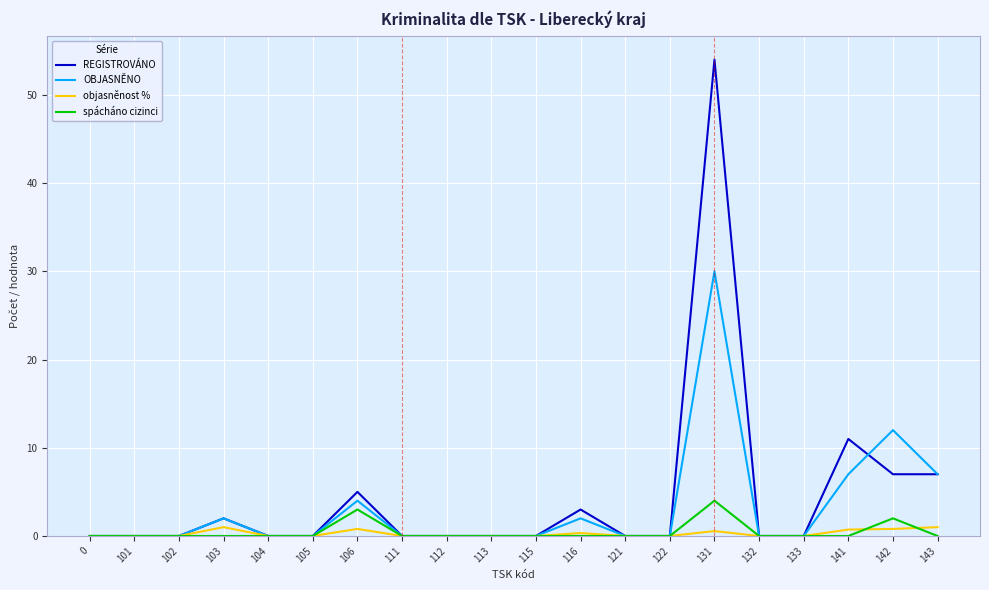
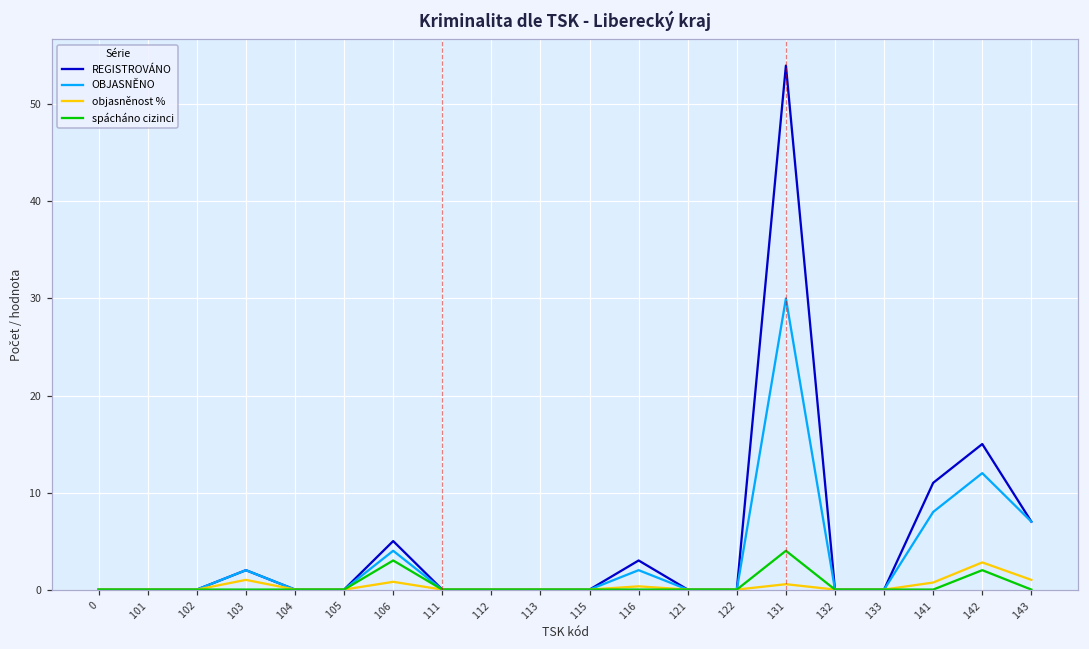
  {
    "REGISTROVÁNO": {
      "106": 5,
      "116": 3,
      "131": 54,
      "141": 11,
-     "142": 7
+     "142": 15
    },
    "OBJASNĚNO": {
      "106": 4,
      "116": 2,
      "131": 30,
-     "141": 7,
+     "141": 8,
      "142": 12
    },
    "objasněnost %": {
      "103": 1,
      "106": 1,
      "116": 0,
      "131": 1,
      "141": 1,
-     "142": 1,
+     "142": 3,
      "143": 1
    },
    "spácháno cizinci": {
      "103": 0,
      "106": 3,
      "116": 0,
      "131": 4,
      "141": 0,
      "142": 2,
      "143": 0
    }
  }
